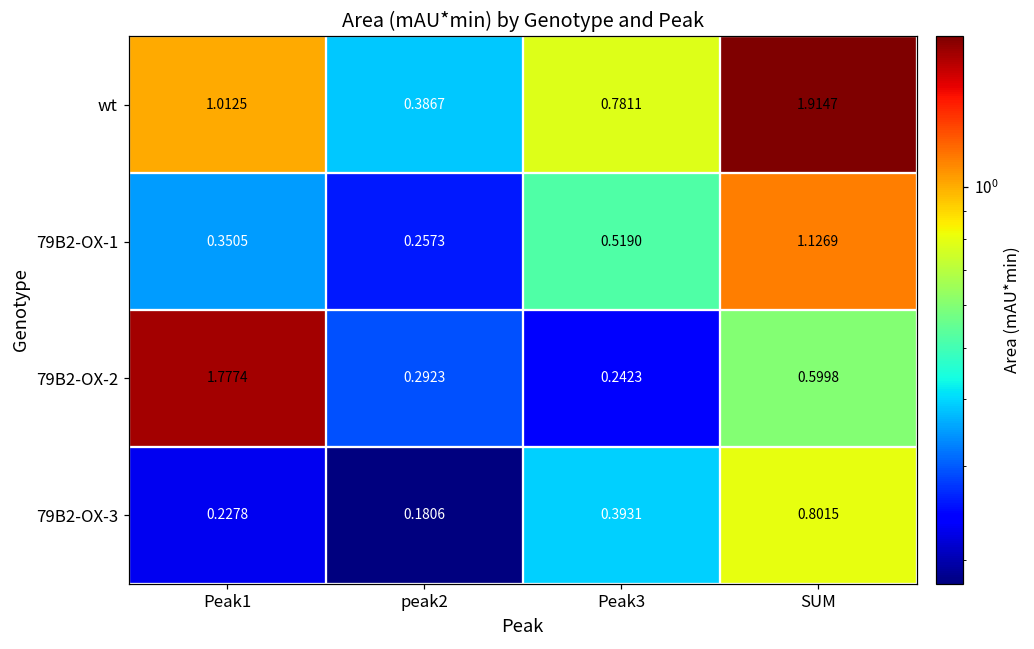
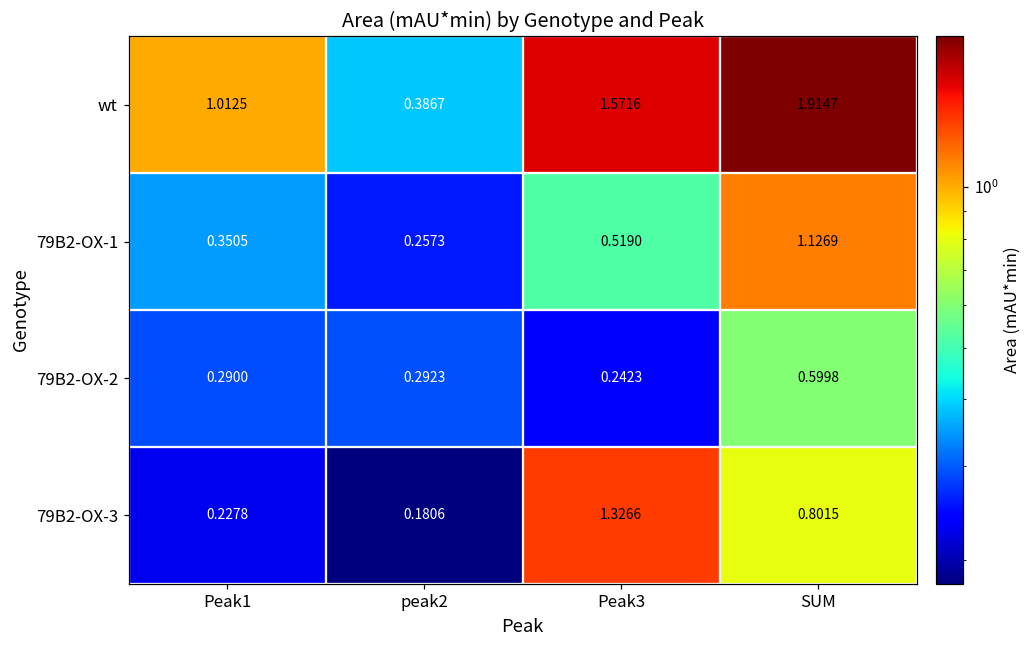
  {
    "wt": {
      "Peak1": 1.0125,
      "peak2": 0.3867,
-     "Peak3": 0.7811,
+     "Peak3": 1.5716,
      "SUM": 1.9147
    },
    "79B2-OX-1": {
      "Peak1": 0.3505,
      "peak2": 0.2573,
      "Peak3": 0.5190,
      "SUM": 1.1269
    },
    "79B2-OX-2": {
-     "Peak1": 1.7774,
+     "Peak1": 0.2900,
      "peak2": 0.2923,
      "Peak3": 0.2423,
      "SUM": 0.5998
    },
    "79B2-OX-3": {
      "Peak1": 0.2278,
      "peak2": 0.1806,
-     "Peak3": 0.3931,
+     "Peak3": 1.3266,
      "SUM": 0.8015
    }
  }
